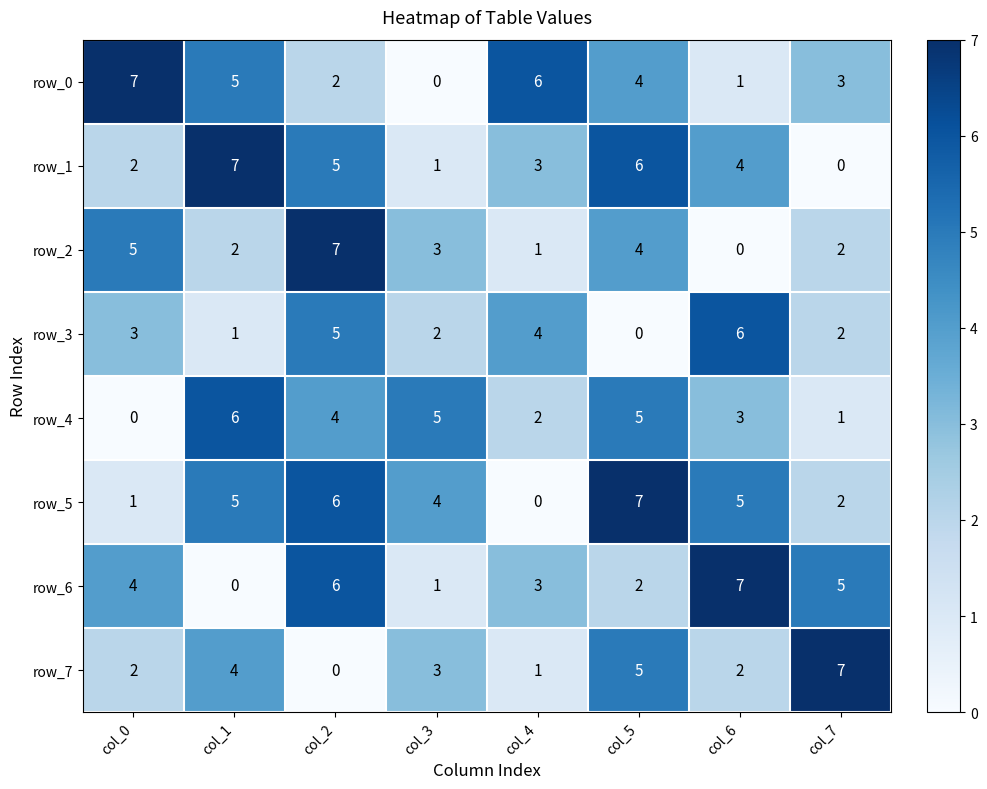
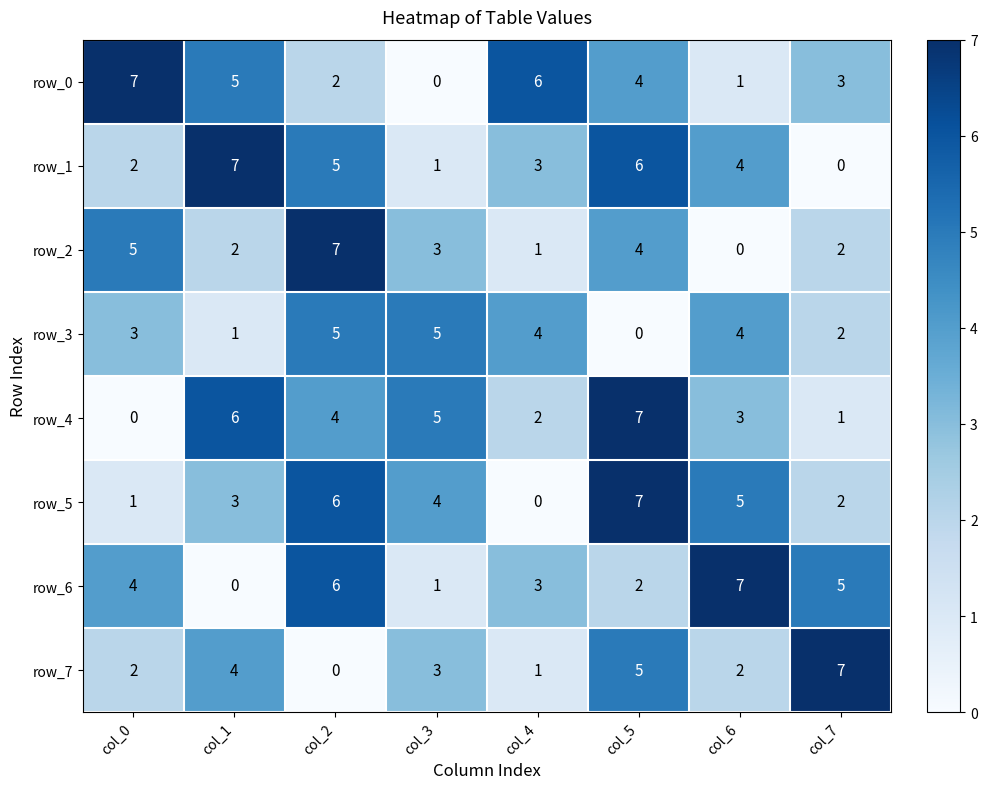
  {
    "row_0": {
      "col_0": 7,
      "col_1": 5,
      "col_2": 2,
      "col_3": 0,
      "col_4": 6,
      "col_5": 4,
      "col_6": 1,
      "col_7": 3
    },
    "row_1": {
      "col_0": 2,
      "col_1": 7,
      "col_2": 5,
      "col_3": 1,
      "col_4": 3,
      "col_5": 6,
      "col_6": 4,
      "col_7": 0
    },
    "row_2": {
      "col_0": 5,
      "col_1": 2,
      "col_2": 7,
      "col_3": 3,
      "col_4": 1,
      "col_5": 4,
      "col_6": 0,
      "col_7": 2
    },
    "row_3": {
      "col_0": 3,
      "col_1": 1,
      "col_2": 5,
-     "col_3": 2,
+     "col_3": 5,
      "col_4": 4,
      "col_5": 0,
-     "col_6": 6,
+     "col_6": 4,
      "col_7": 2
    },
    "row_4": {
      "col_0": 0,
      "col_1": 6,
      "col_2": 4,
      "col_3": 5,
      "col_4": 2,
-     "col_5": 5,
+     "col_5": 7,
      "col_6": 3,
      "col_7": 1
    },
    "row_5": {
      "col_0": 1,
-     "col_1": 5,
+     "col_1": 3,
      "col_2": 6,
      "col_3": 4,
      "col_4": 0,
      "col_5": 7,
      "col_6": 5,
      "col_7": 2
    },
    "row_6": {
      "col_0": 4,
      "col_1": 0,
      "col_2": 6,
      "col_3": 1,
      "col_4": 3,
      "col_5": 2,
      "col_6": 7,
      "col_7": 5
    },
    "row_7": {
      "col_0": 2,
      "col_1": 4,
      "col_2": 0,
      "col_3": 3,
      "col_4": 1,
      "col_5": 5,
      "col_6": 2,
      "col_7": 7
    }
  }
